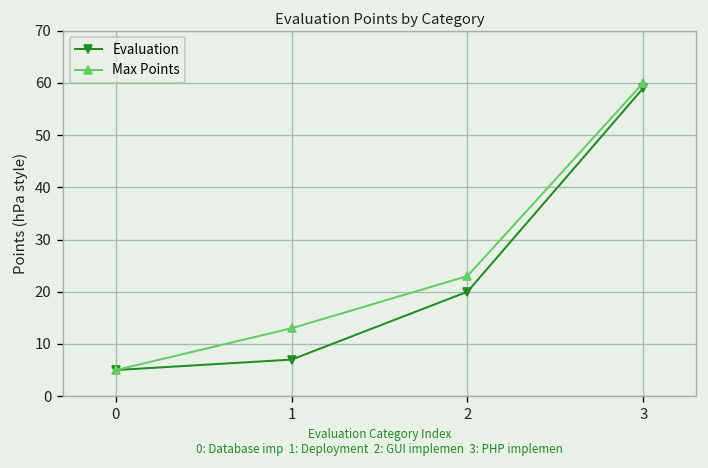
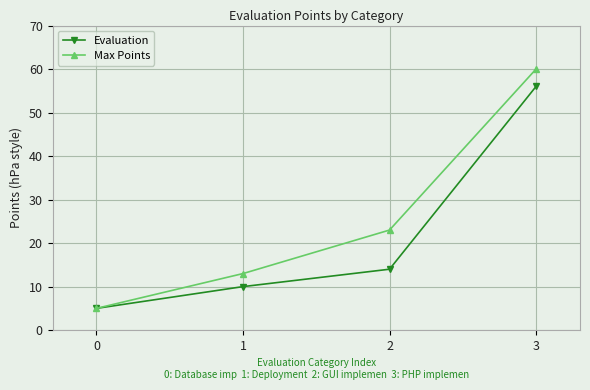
  {
    "Evaluation": {
-     "1": 7,
-     "2": 20,
-     "3": 59
+     "1": 10,
+     "2": 14,
+     "3": 56
    },
    "Max Points": {
      "1": 13,
      "2": 23,
      "3": 60
    }
  }
